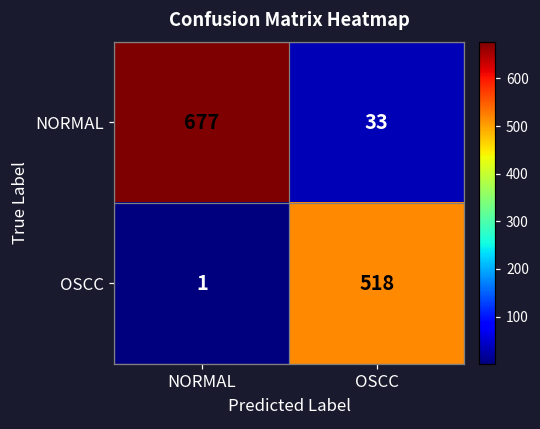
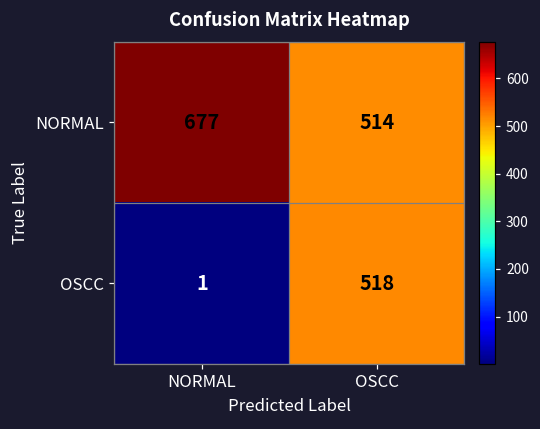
  {
    "NORMAL": {
      "NORMAL": 677,
-     "OSCC": 33
+     "OSCC": 514
    },
    "OSCC": {
      "NORMAL": 1,
      "OSCC": 518
    }
  }
